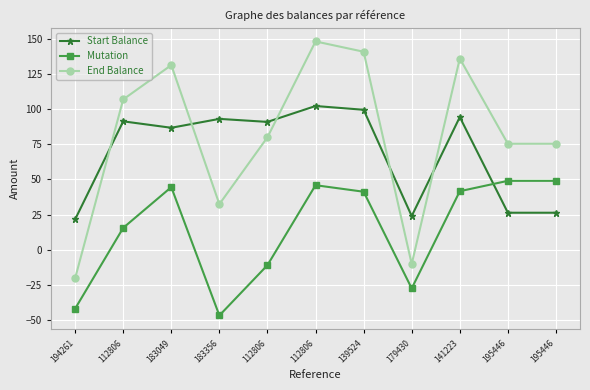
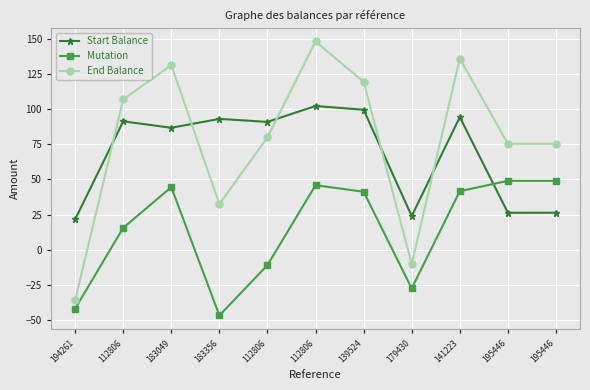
  {
    "End Balance": {
-     "194261": -20,
+     "194261": -36,
      "183049": 131,
      "183356": 32,
-     "139524": 141,
+     "139524": 119,
      "179430": -10,
      "141223": 136
    }
  }
